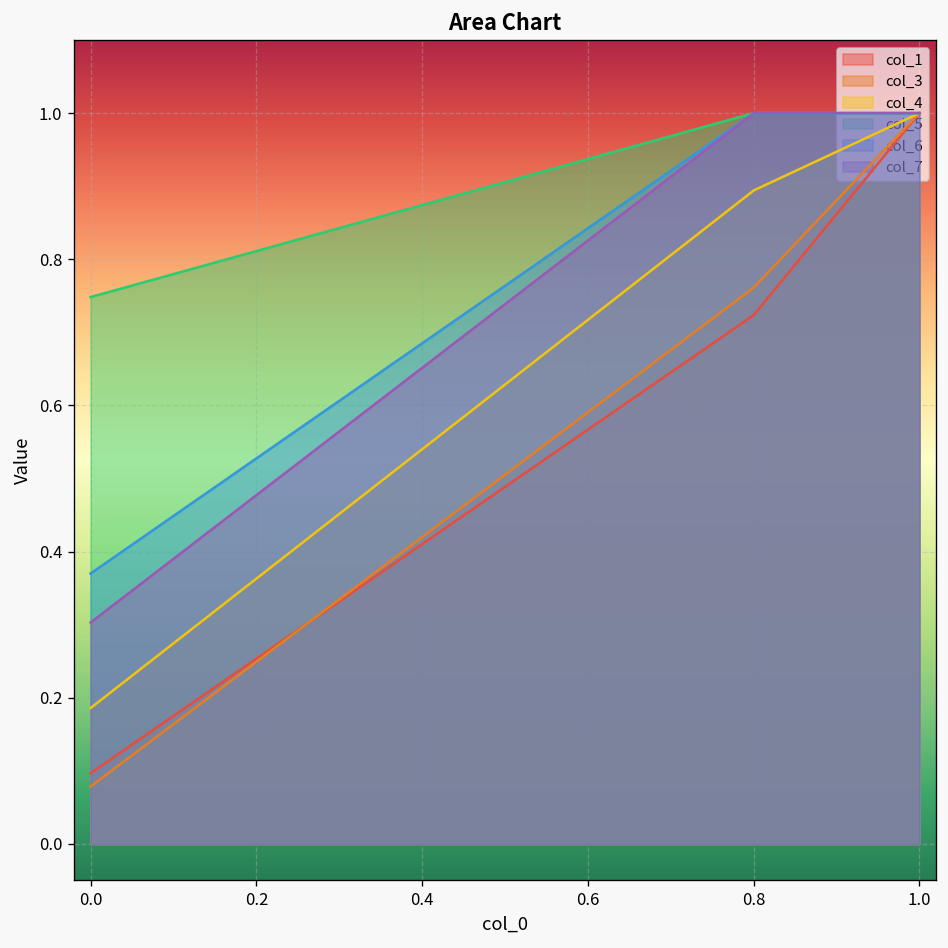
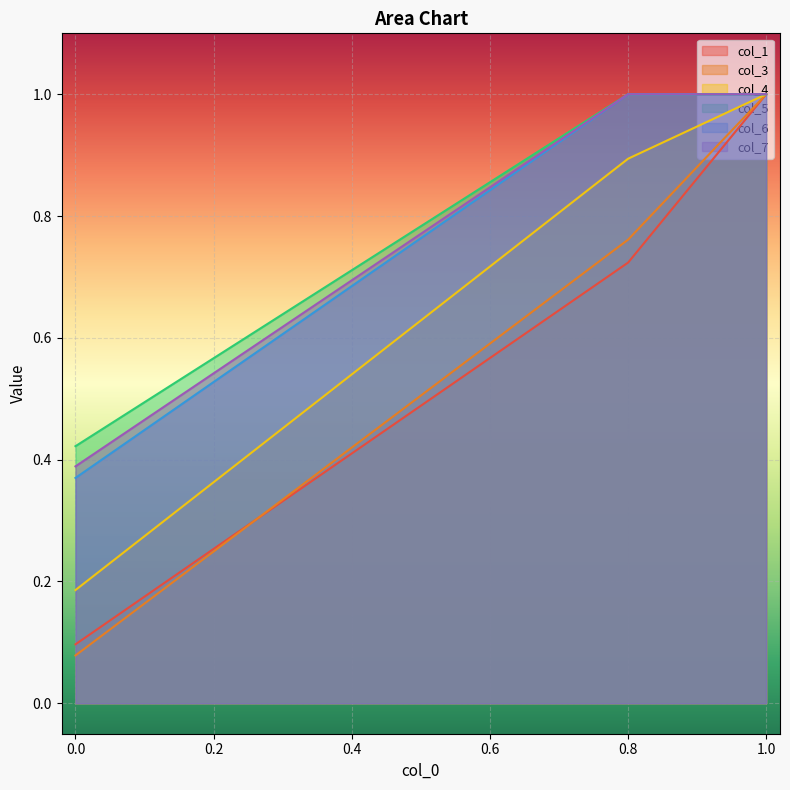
  {
    "col_5": {
-     "0.0": 0.75
+     "0.0": 0.42
    },
    "col_6": {
      "0.0": 0.37
    },
    "col_7": {
-     "0.0": 0.30
+     "0.0": 0.39
    }
  }
